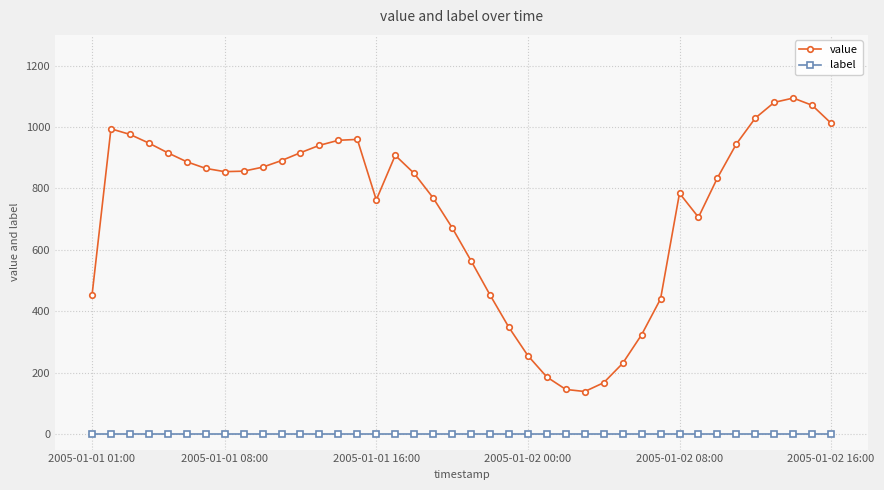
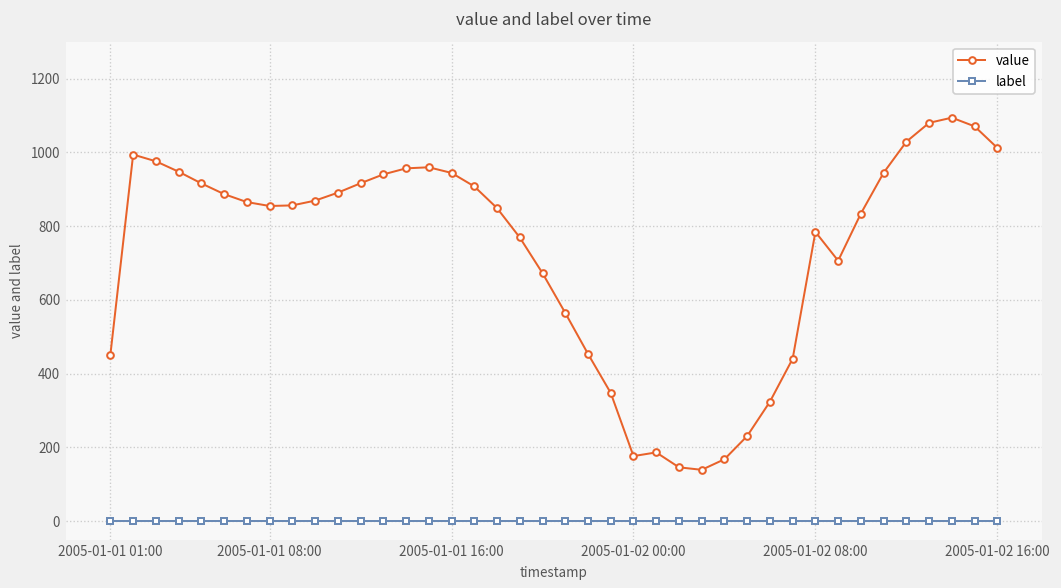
  {
    "value": {
      "2005-01-01 01:00": 450,
      "2005-01-01 08:00": 850,
-     "2005-01-01 16:00": 760,
-     "2005-01-02 00:00": 260,
+     "2005-01-01 16:00": 940,
+     "2005-01-02 00:00": 180,
      "2005-01-02 08:00": 780,
      "2005-01-02 16:00": 1010
    },
    "label": {
      "2005-01-01 01:00": 0,
      "2005-01-01 08:00": 0,
      "2005-01-01 16:00": 0,
      "2005-01-02 00:00": 0,
      "2005-01-02 08:00": 0,
      "2005-01-02 16:00": 0
    }
  }
